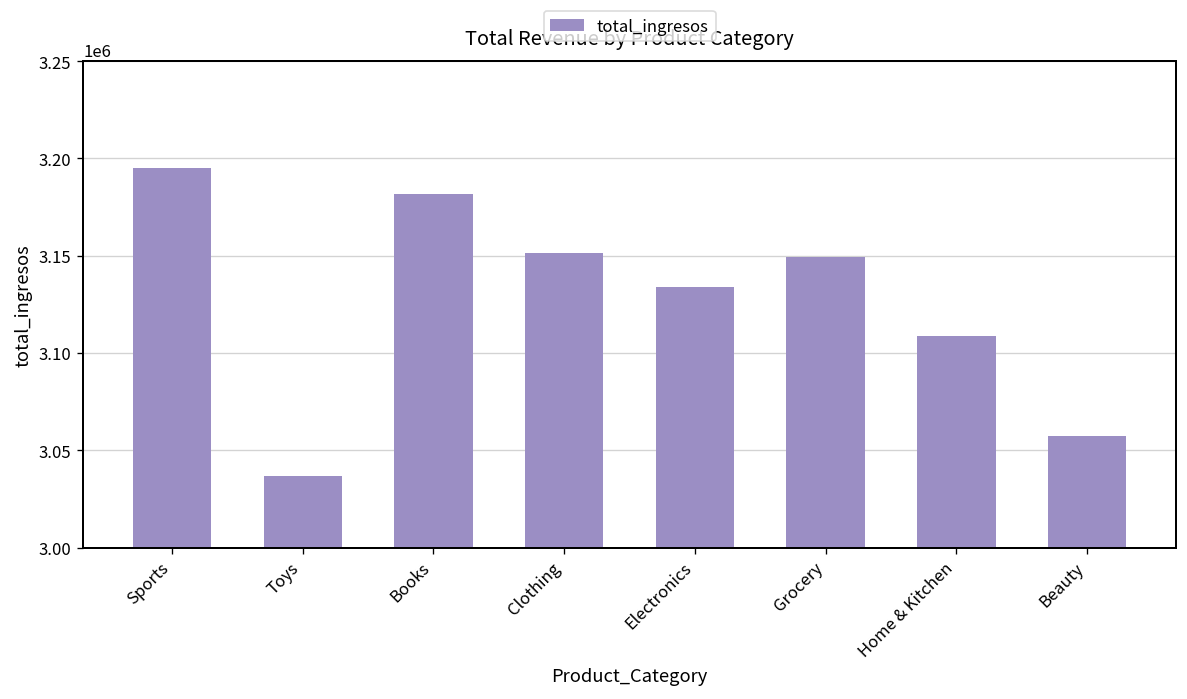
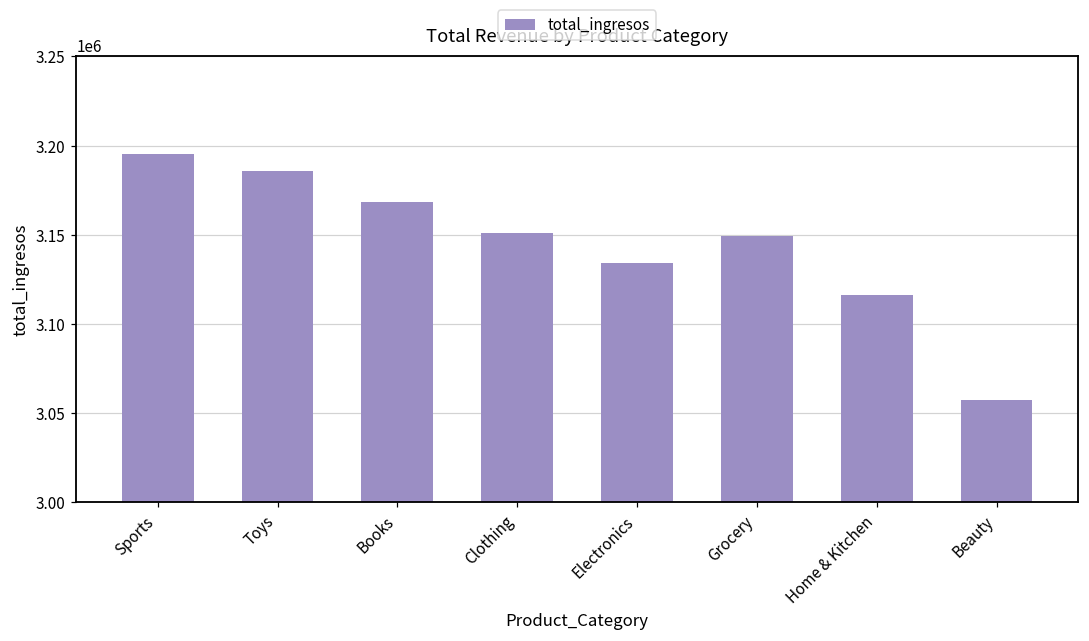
  {
    "Sports": 3195000,
-   "Toys": 3037000,
-   "Books": 3182000,
+   "Toys": 3186000,
+   "Books": 3168000,
    "Clothing": 3151000,
    "Electronics": 3134000,
    "Grocery": 3149000,
-   "Home & Kitchen": 3109000,
+   "Home & Kitchen": 3116000,
    "Beauty": 3057000
  }
